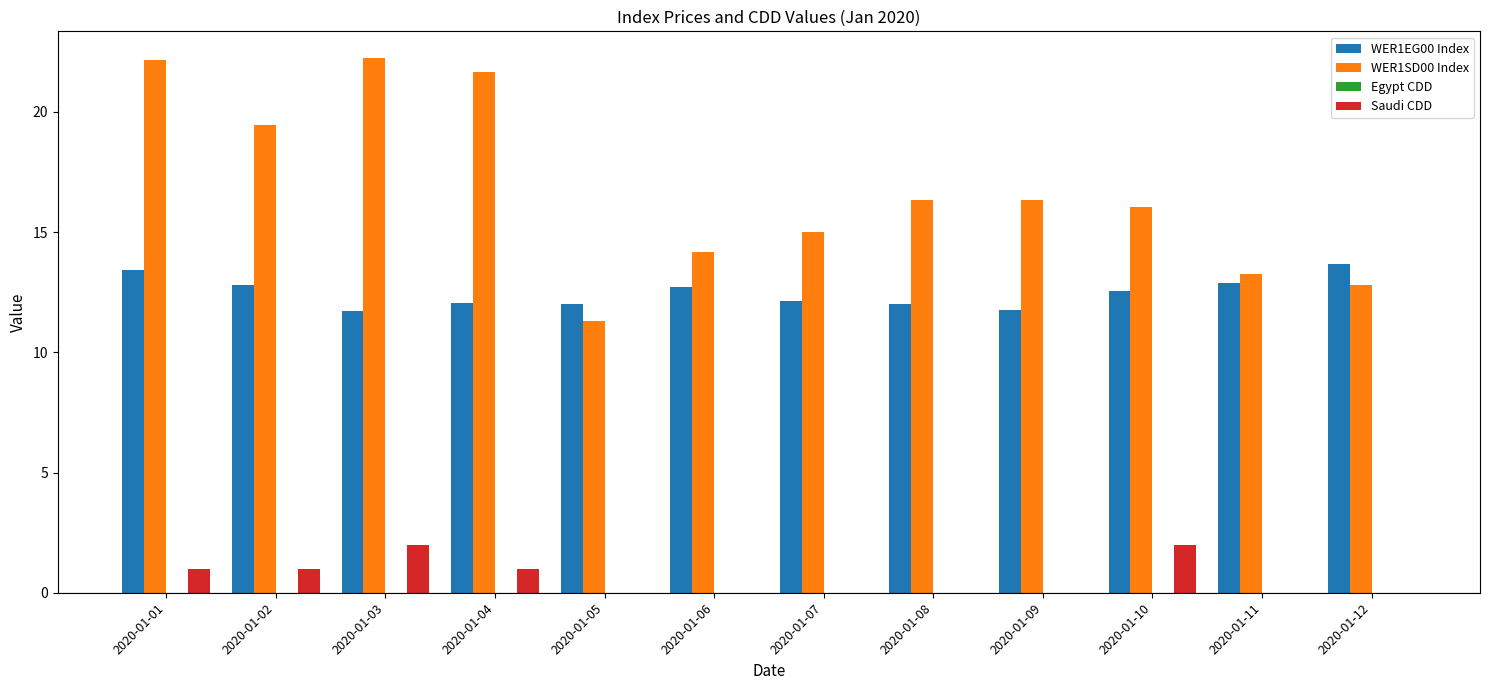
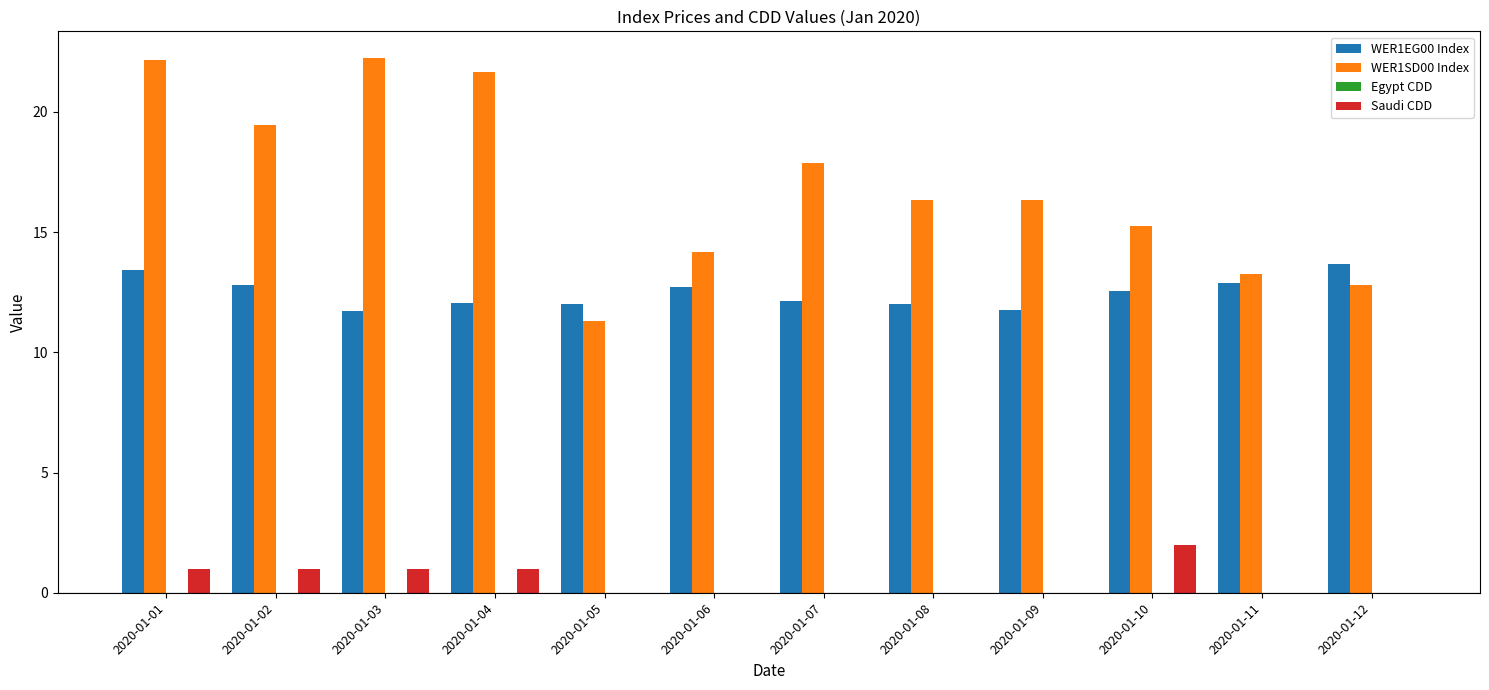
  {
    "WER1EG00 Index": {
      "2020-01-01": 13.4,
      "2020-01-02": 12.8,
      "2020-01-03": 11.7,
      "2020-01-04": 12.0,
      "2020-01-05": 12.0,
      "2020-01-06": 12.7,
      "2020-01-07": 12.1,
      "2020-01-08": 12.0,
      "2020-01-09": 11.8,
      "2020-01-10": 12.5,
      "2020-01-11": 12.9,
      "2020-01-12": 13.7
    },
    "WER1SD00 Index": {
      "2020-01-01": 22.2,
      "2020-01-02": 19.5,
      "2020-01-03": 22.2,
      "2020-01-04": 21.6,
      "2020-01-05": 11.3,
      "2020-01-06": 14.2,
-     "2020-01-07": 15.0,
+     "2020-01-07": 17.9,
      "2020-01-08": 16.4,
      "2020-01-09": 16.3,
-     "2020-01-10": 16.1,
+     "2020-01-10": 15.2,
      "2020-01-11": 13.3,
      "2020-01-12": 12.8
    },
    "Egypt CDD": {
      "2020-01-01": 0.0,
      "2020-01-02": 0.0,
      "2020-01-03": 0.0,
      "2020-01-04": 0.0,
      "2020-01-05": 0.0,
      "2020-01-06": 0.0,
      "2020-01-07": 0.0,
      "2020-01-08": 0.0,
      "2020-01-09": 0.0,
      "2020-01-10": 0.0,
      "2020-01-11": 0.0,
      "2020-01-12": 0.0
    },
    "Saudi CDD": {
      "2020-01-01": 1,
      "2020-01-02": 1,
-     "2020-01-03": 2,
+     "2020-01-03": 1,
      "2020-01-04": 1,
      "2020-01-05": 0,
      "2020-01-06": 0,
      "2020-01-07": 0,
      "2020-01-08": 0,
      "2020-01-09": 0,
      "2020-01-10": 2,
      "2020-01-11": 0,
      "2020-01-12": 0
    }
  }
